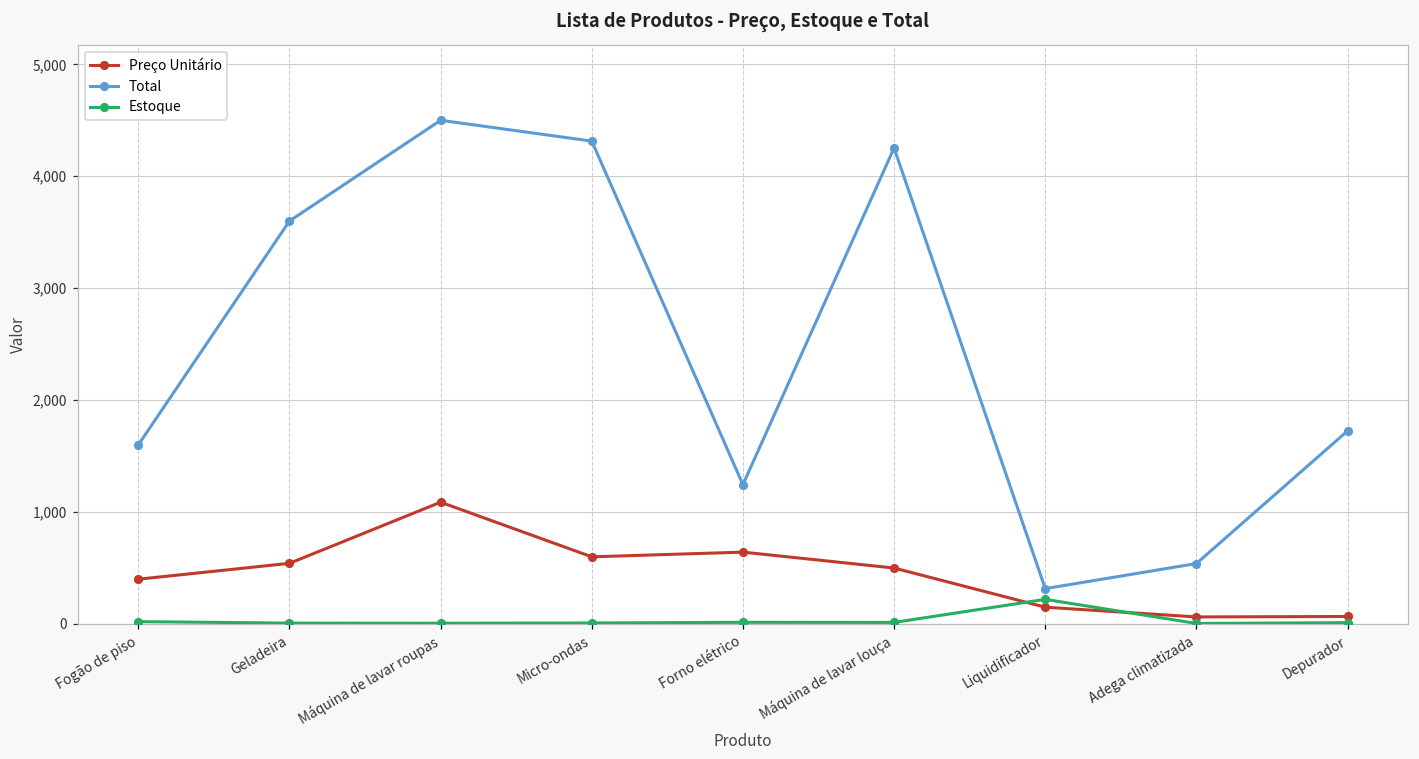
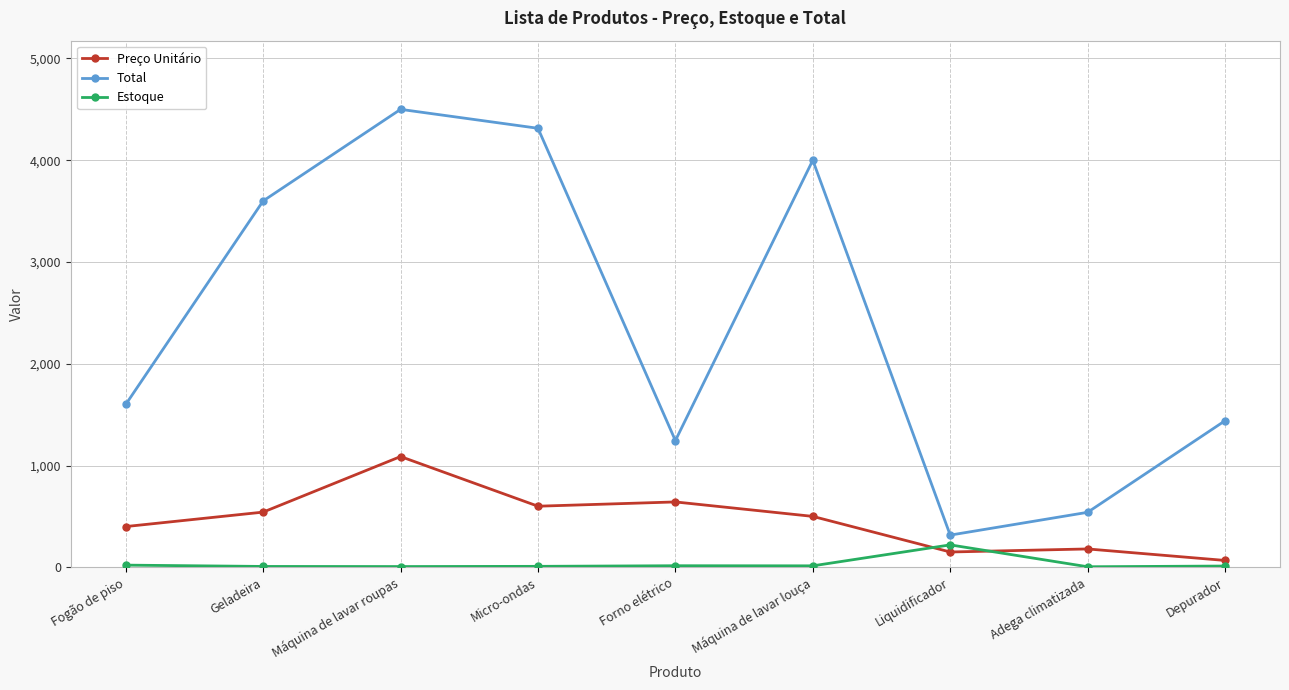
  {
    "Preço Unitário": {
      "Fogão de piso": "400",
      "Geladeira": "540",
      "Máquina de lavar roupas": "1,090",
      "Micro-ondas": "600",
      "Forno elétrico": "640",
      "Máquina de lavar louça": "500",
      "Liquidificador": "150",
-     "Adega climatizada": "60",
+     "Adega climatizada": "180",
      "Depurador": "70"
    },
    "Total": {
      "Fogão de piso": "1,600",
      "Geladeira": "3,600",
      "Máquina de lavar roupas": "4,500",
      "Micro-ondas": "4,310",
      "Forno elétrico": "1,250",
-     "Máquina de lavar louça": "4,250",
+     "Máquina de lavar louça": "4,000",
      "Liquidificador": "320",
      "Adega climatizada": "540",
-     "Depurador": "1,730"
+     "Depurador": "1,440"
    },
    "Estoque": {
      "Fogão de piso": "20",
      "Geladeira": "10",
      "Máquina de lavar roupas": "10",
      "Micro-ondas": "10",
      "Forno elétrico": "20",
      "Máquina de lavar louça": "10",
      "Liquidificador": "220",
      "Adega climatizada": "10",
      "Depurador": "10"
    }
  }
